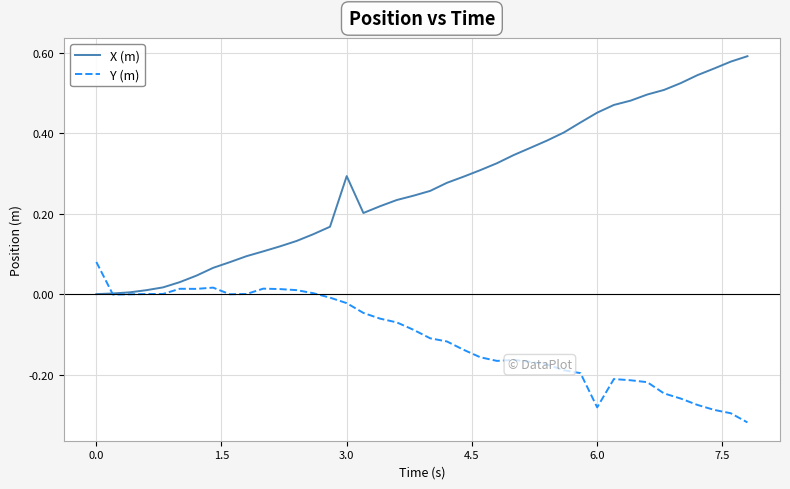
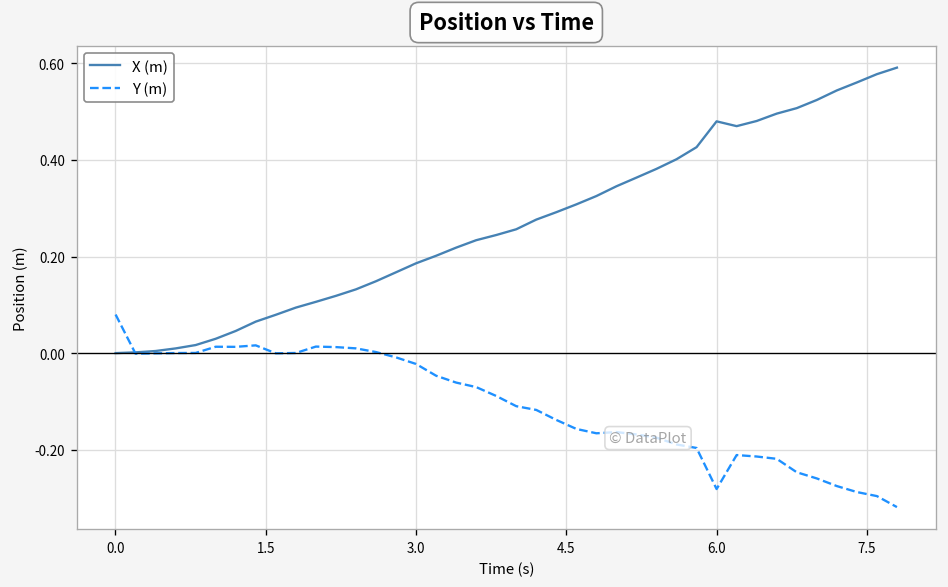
  {
    "X (m)": {
      "0.0": 0.00,
-     "3.0": 0.29,
-     "6.0": 0.45
+     "3.0": 0.19,
+     "6.0": 0.48
    },
    "Y (m)": {
      "0.0": 0.08,
      "3.0": -0.02,
      "6.0": -0.28
    }
  }
